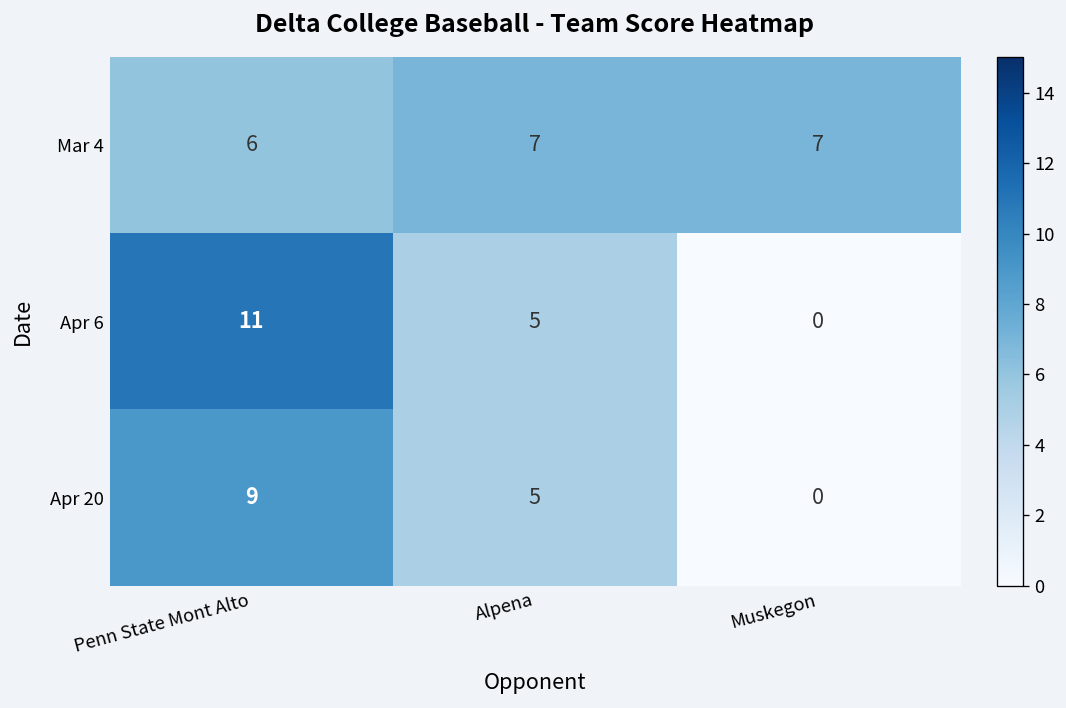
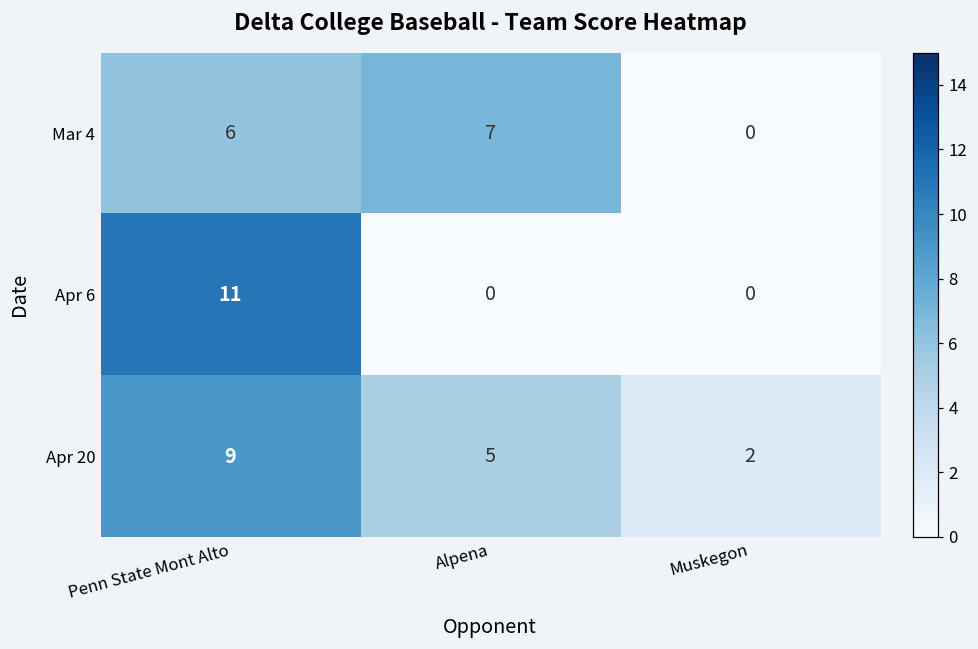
  {
    "Mar 4": {
      "Penn State Mont Alto": 6,
      "Alpena": 7,
-     "Muskegon": 7
+     "Muskegon": 0
    },
    "Apr 6": {
      "Penn State Mont Alto": 11,
-     "Alpena": 5,
+     "Alpena": 0,
      "Muskegon": 0
    },
    "Apr 20": {
      "Penn State Mont Alto": 9,
      "Alpena": 5,
-     "Muskegon": 0
+     "Muskegon": 2
    }
  }
